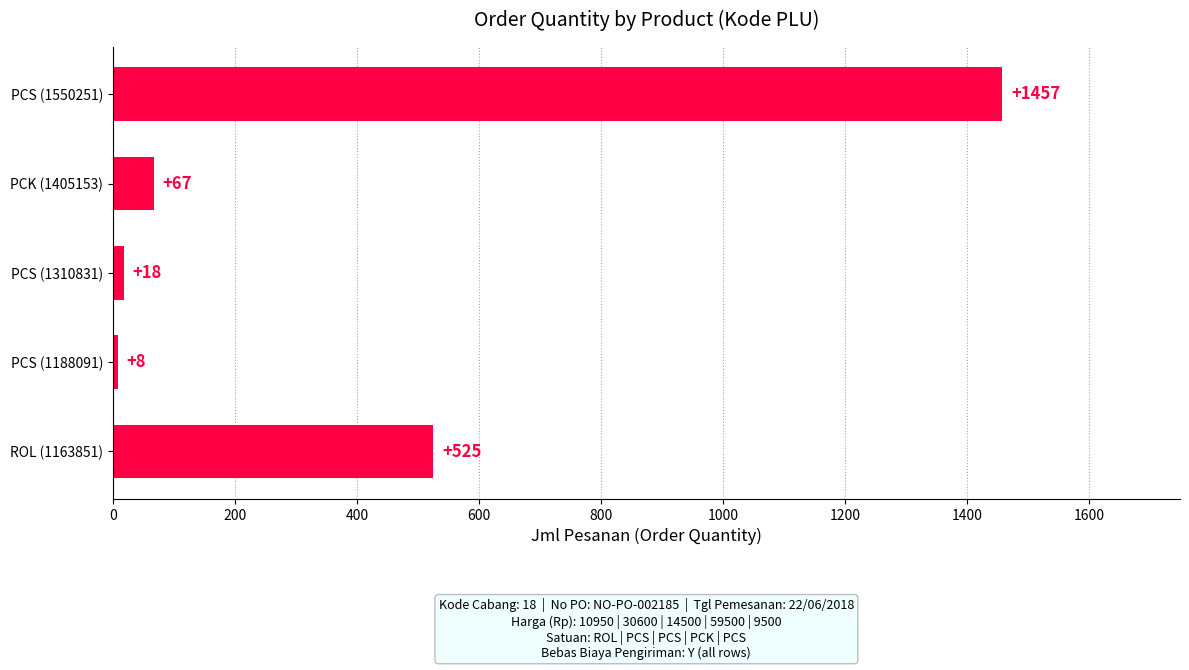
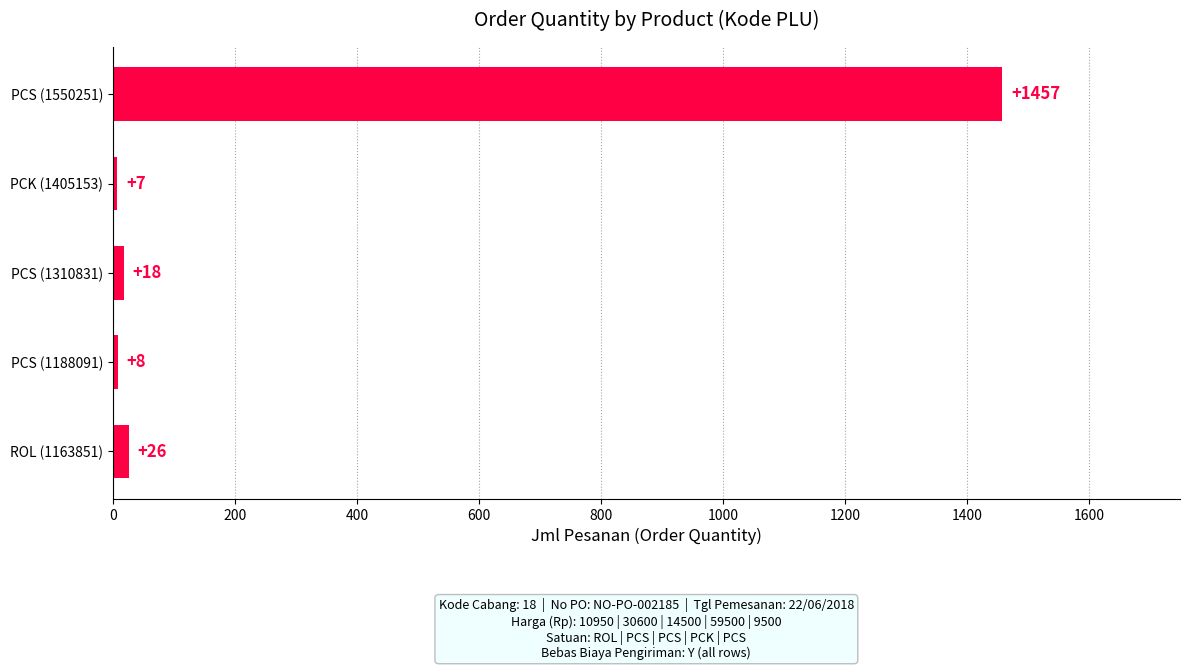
  {
    "PCS (1550251)": "+1457",
-   "PCK (1405153)": "+67",
+   "PCK (1405153)": "+7",
    "PCS (1310831)": "+18",
    "PCS (1188091)": "+8",
-   "ROL (1163851)": "+525"
+   "ROL (1163851)": "+26"
  }
